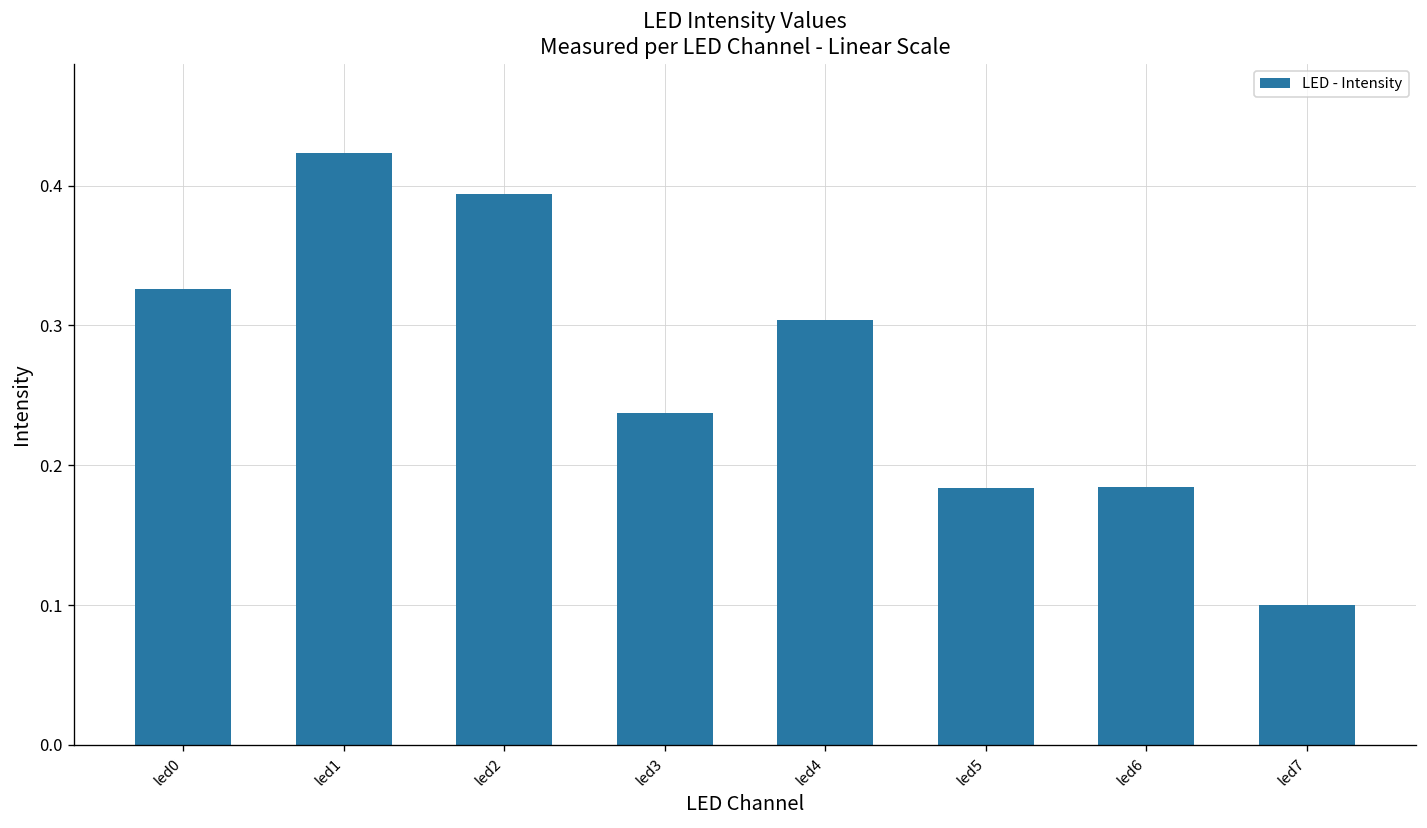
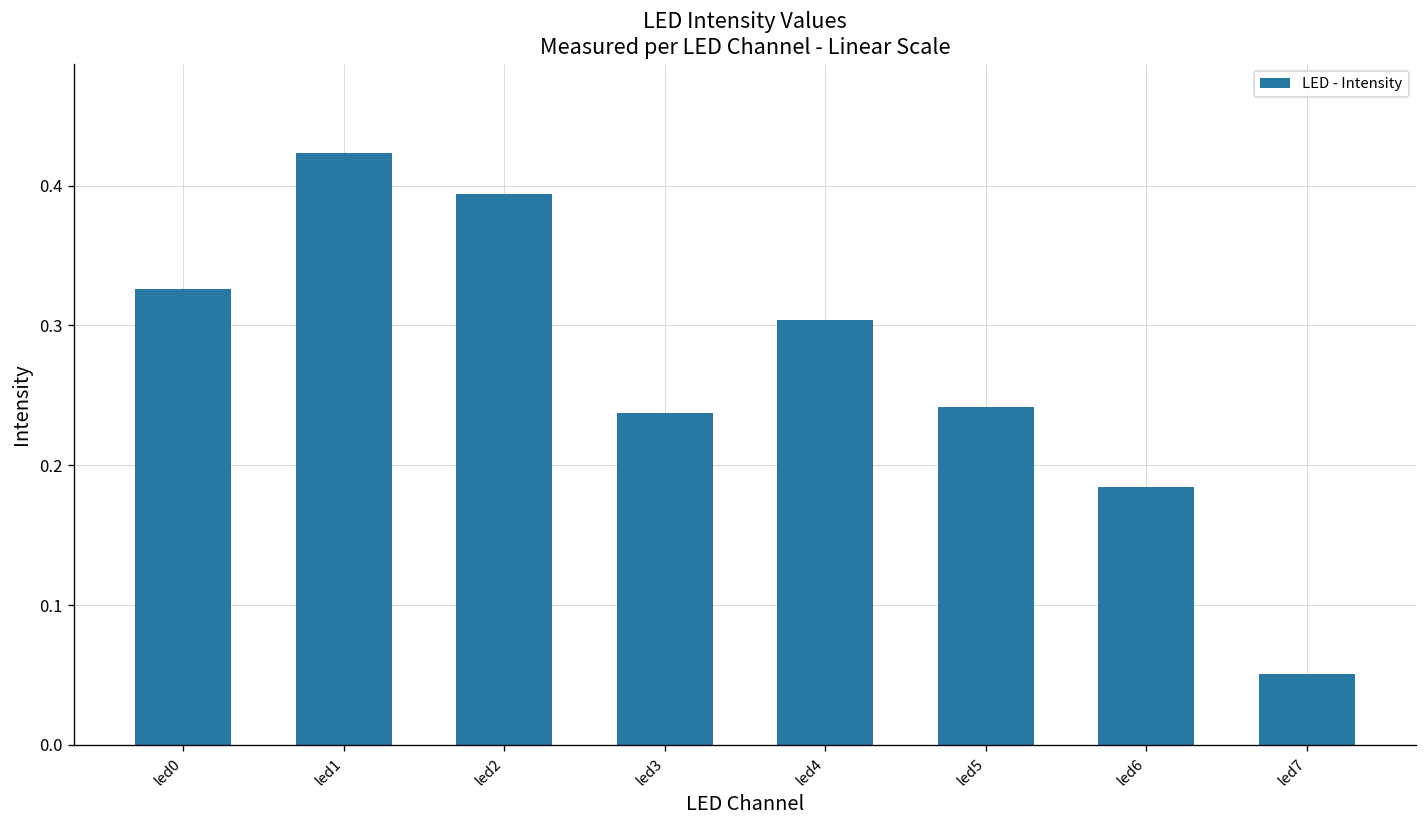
  {
    "led0": 0.326,
    "led1": 0.424,
    "led2": 0.394,
    "led3": 0.237,
    "led4": 0.303,
-   "led5": 0.184,
+   "led5": 0.242,
    "led6": 0.184,
-   "led7": 0.100
+   "led7": 0.051
  }
